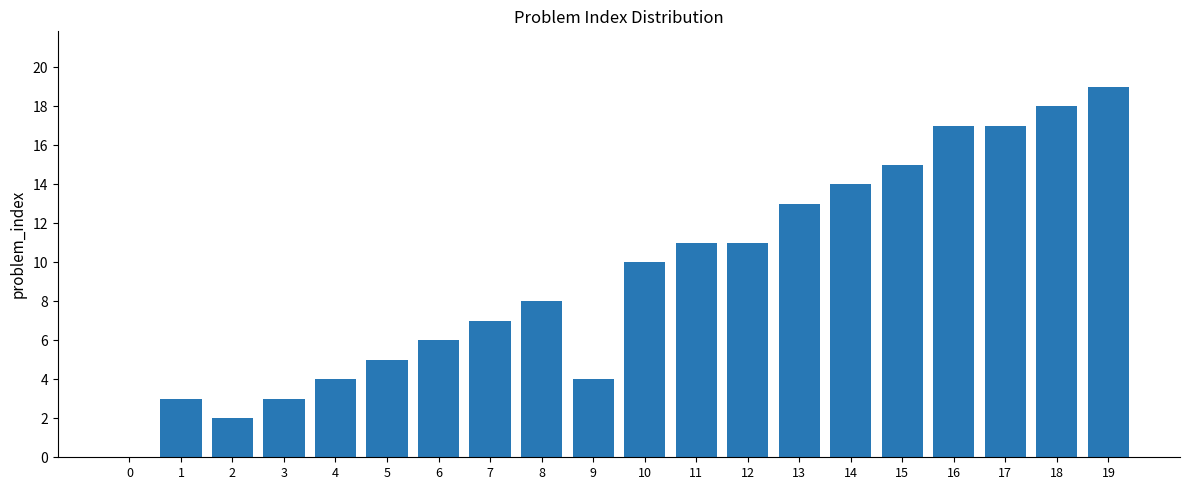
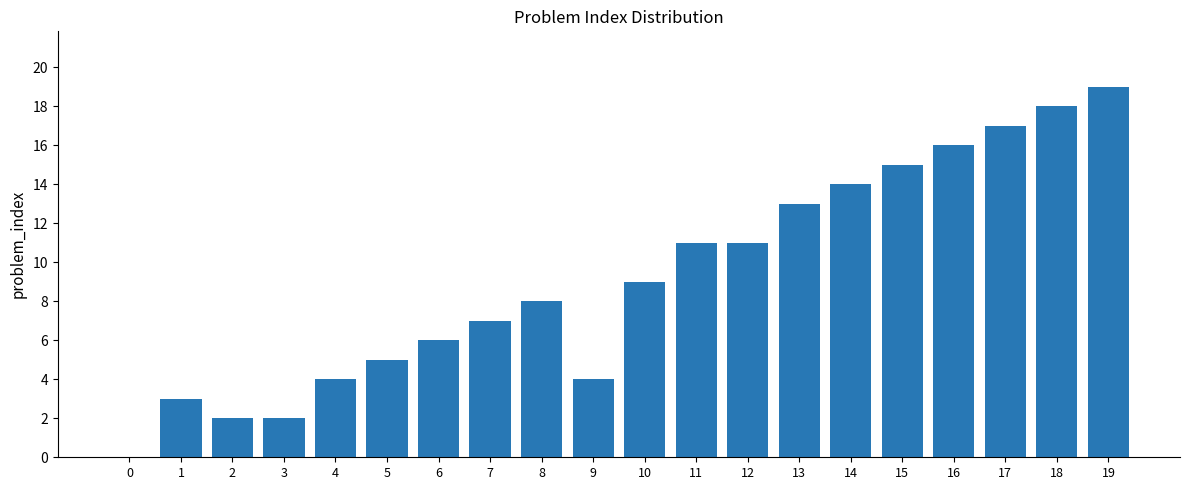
  {
    "0": 0,
    "1": 3,
    "2": 2,
-   "3": 3,
+   "3": 2,
    "4": 4,
    "5": 5,
    "6": 6,
    "7": 7,
    "8": 8,
    "9": 4,
-   "10": 10,
+   "10": 9,
    "11": 11,
    "12": 11,
    "13": 13,
    "14": 14,
    "15": 15,
-   "16": 17,
+   "16": 16,
    "17": 17,
    "18": 18,
    "19": 19
  }
